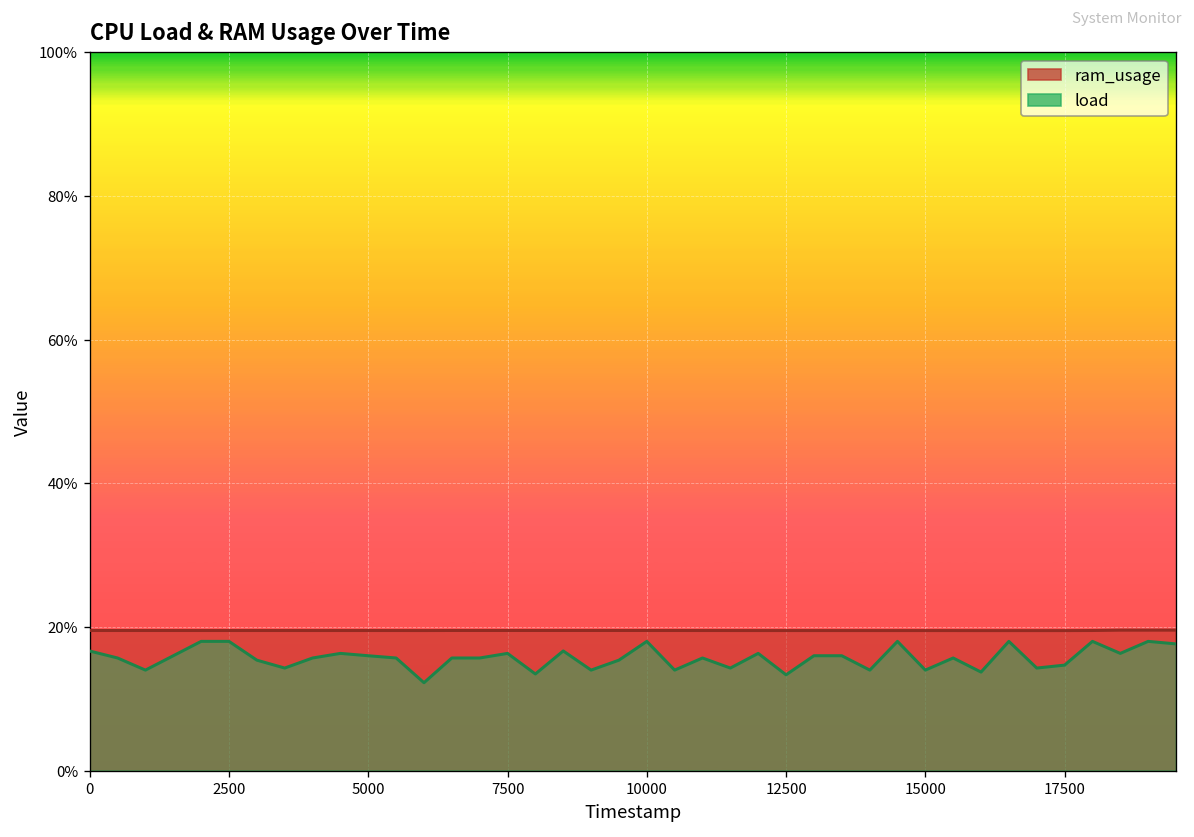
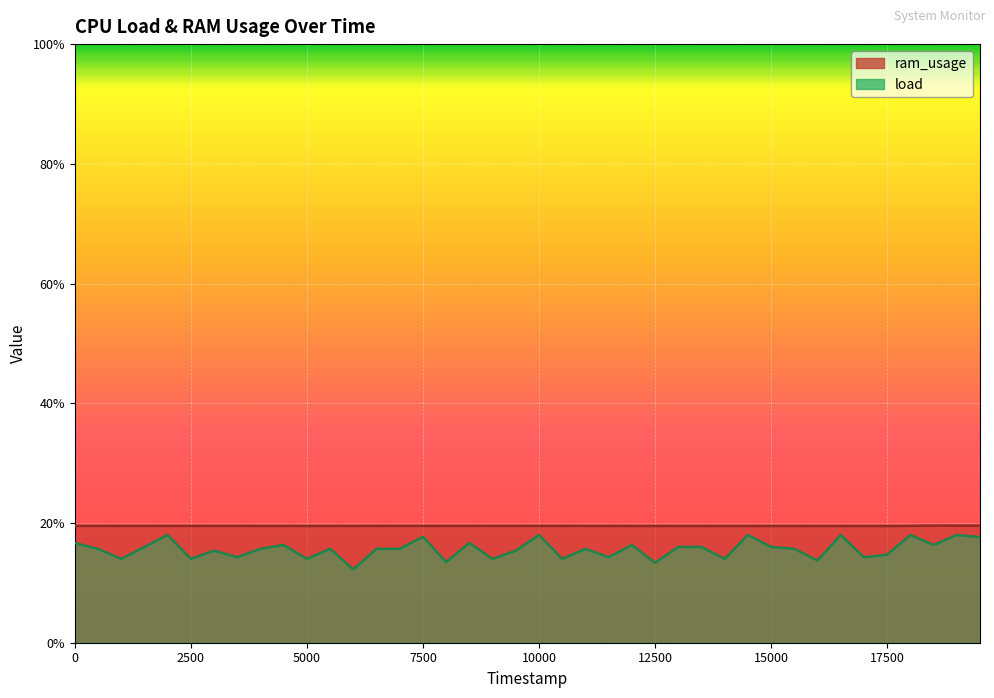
  {
    "ram_usage": {
      "0": "20%",
      "2500": "20%",
      "5000": "20%",
      "7500": "20%",
      "10000": "20%",
      "12500": "20%",
      "15000": "20%",
      "17500": "19%"
    },
    "load": {
      "0": "17%",
-     "2500": "18%",
-     "5000": "16%",
-     "7500": "16%",
+     "2500": "14%",
+     "5000": "14%",
+     "7500": "18%",
      "10000": "18%",
      "12500": "13%",
-     "15000": "14%",
+     "15000": "16%",
      "17500": "15%"
    }
  }
